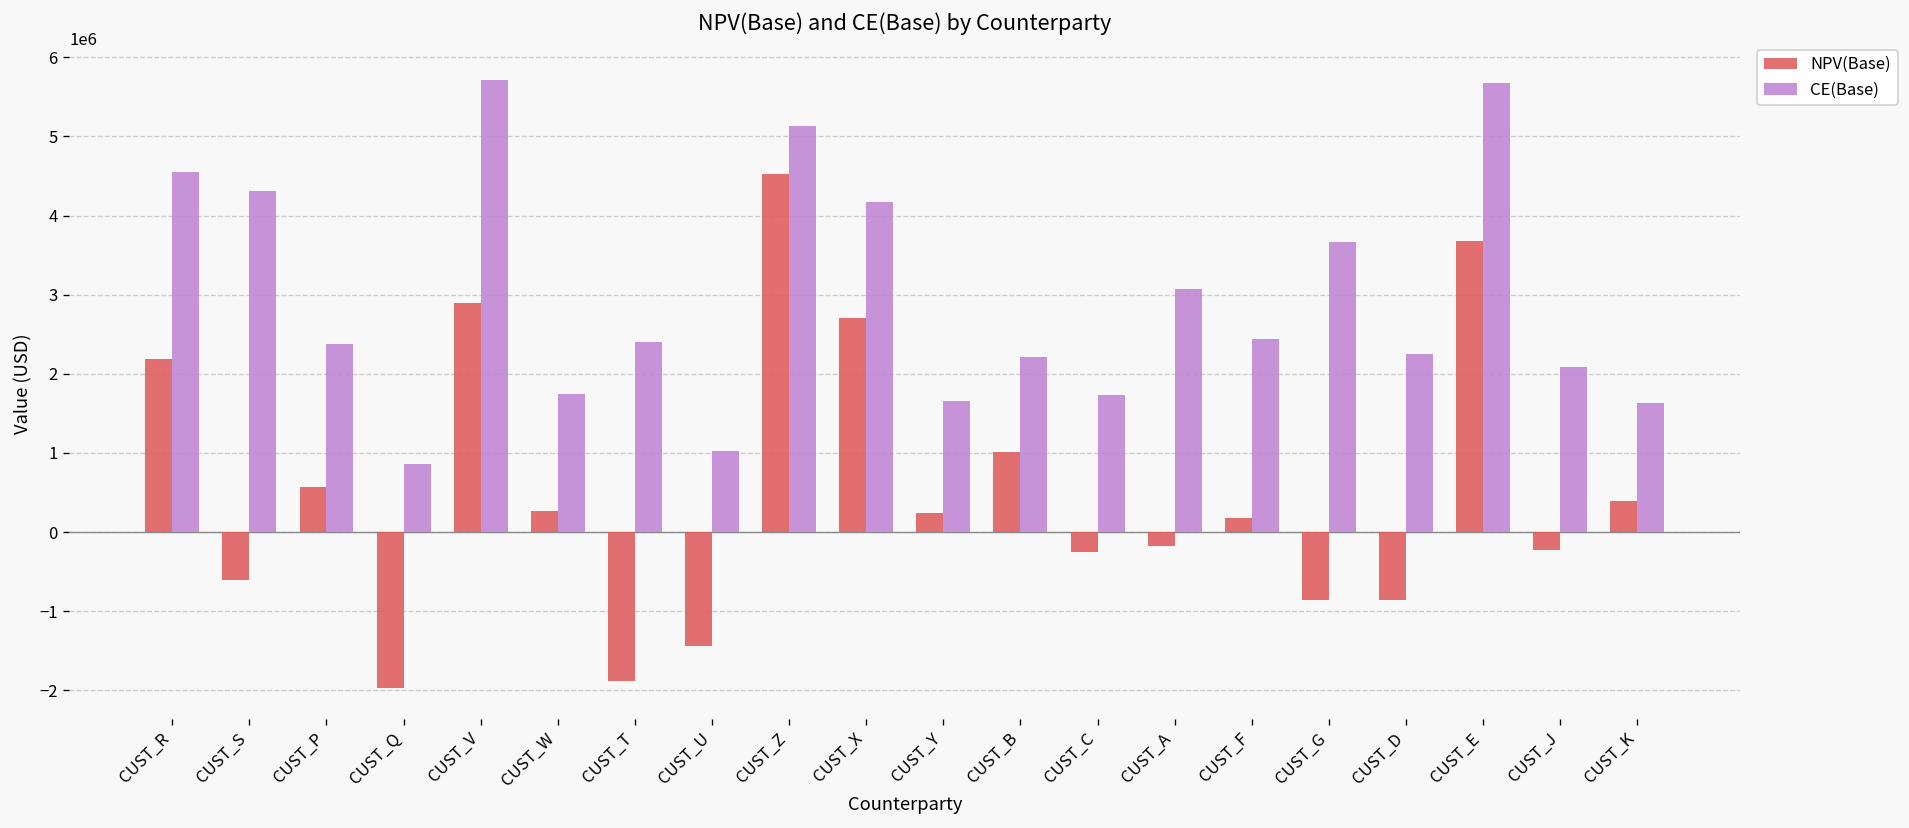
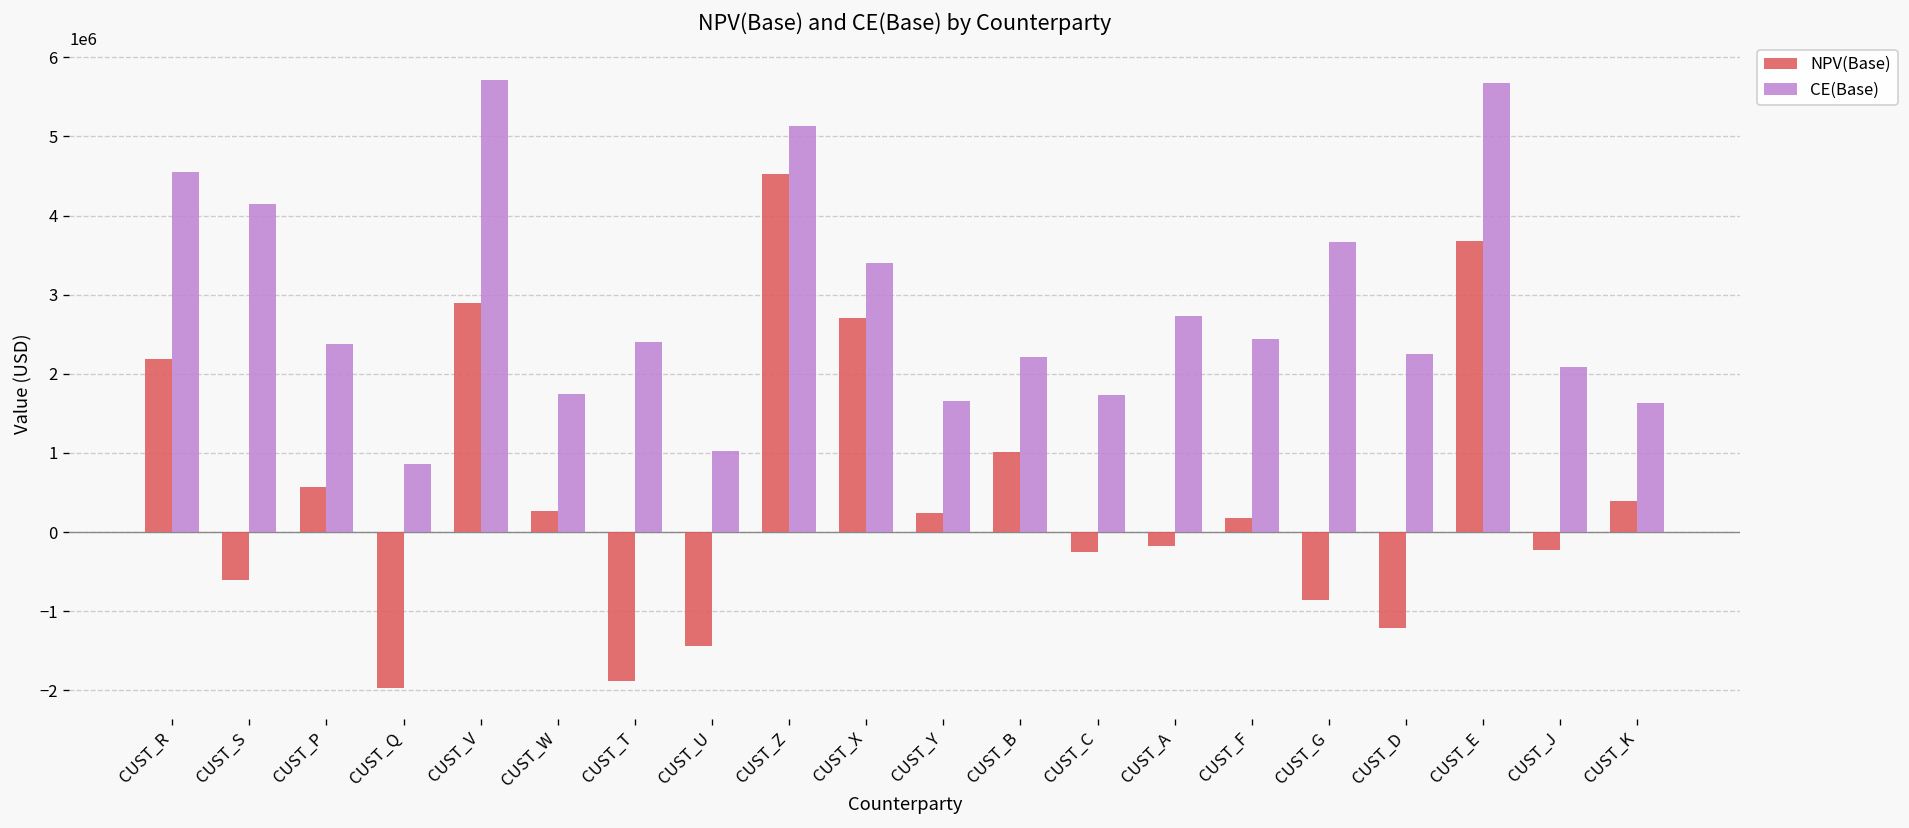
  {
    "NPV(Base)": {
      "CUST_R": 2200000,
      "CUST_S": -600000,
      "CUST_P": 600000,
      "CUST_Q": -2000000,
      "CUST_V": 2900000,
      "CUST_W": 300000,
      "CUST_T": -1900000,
      "CUST_U": -1400000,
      "CUST_Z": 4500000,
      "CUST_X": 2700000,
      "CUST_Y": 200000,
      "CUST_B": 1000000,
      "CUST_C": -300000,
      "CUST_A": -200000,
      "CUST_F": 200000,
      "CUST_G": -900000,
-     "CUST_D": -900000,
+     "CUST_D": -1200000,
      "CUST_E": 3700000,
      "CUST_J": -200000,
      "CUST_K": 400000
    },
    "CE(Base)": {
      "CUST_R": 4500000,
-     "CUST_S": 4300000,
+     "CUST_S": 4100000,
      "CUST_P": 2400000,
      "CUST_Q": 900000,
      "CUST_V": 5700000,
      "CUST_W": 1700000,
      "CUST_T": 2400000,
      "CUST_U": 1000000,
      "CUST_Z": 5100000,
-     "CUST_X": 4200000,
+     "CUST_X": 3400000,
      "CUST_Y": 1700000,
      "CUST_B": 2200000,
      "CUST_C": 1700000,
-     "CUST_A": 3100000,
+     "CUST_A": 2700000,
      "CUST_F": 2400000,
      "CUST_G": 3700000,
      "CUST_D": 2200000,
      "CUST_E": 5700000,
      "CUST_J": 2100000,
      "CUST_K": 1600000
    }
  }
